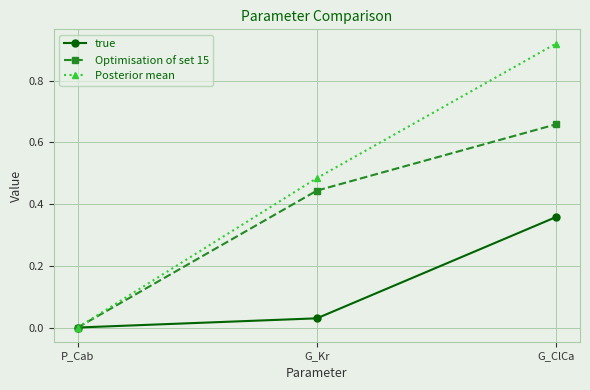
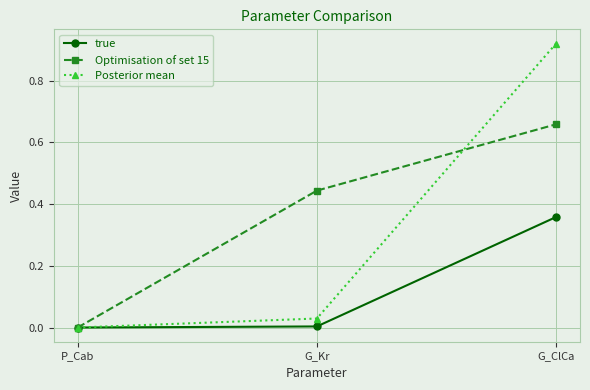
  {
    "true": {
-     "G_Kr": 0.03,
+     "G_Kr": 0.00,
      "G_ClCa": 0.36
    },
    "Optimisation of set 15": {
      "G_Kr": 0.44,
      "G_ClCa": 0.66
    },
    "Posterior mean": {
-     "G_Kr": 0.48,
+     "G_Kr": 0.03,
      "G_ClCa": 0.92
    }
  }
